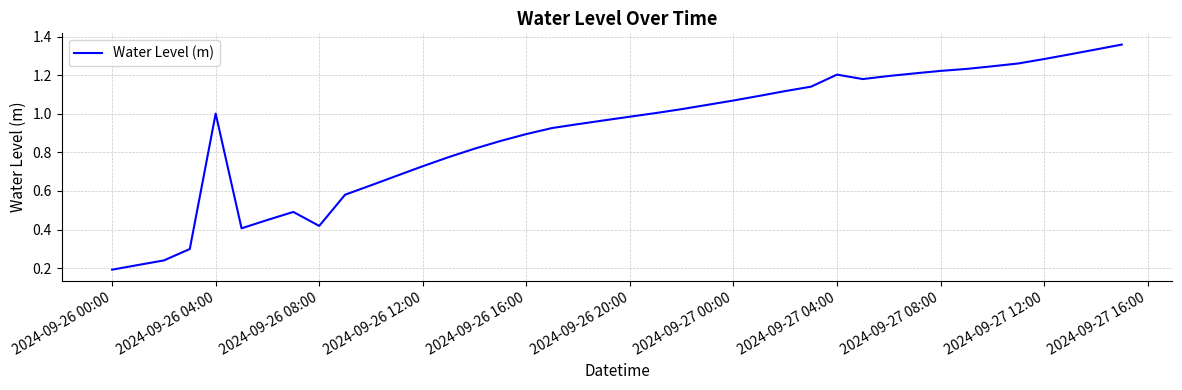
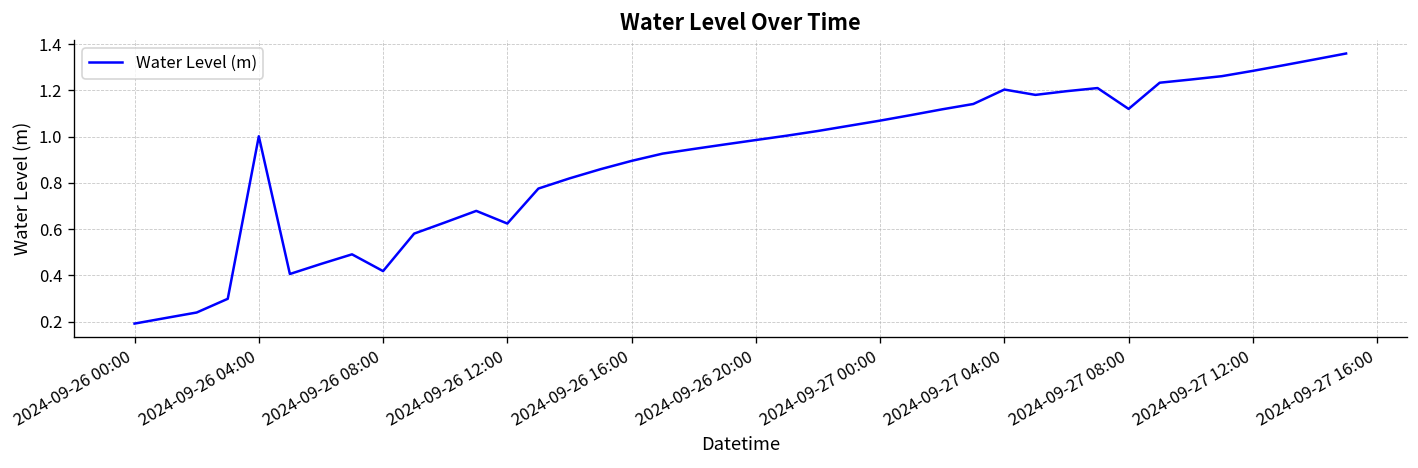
  {
    "2024-09-26 00:00": 0.19,
    "2024-09-26 04:00": 1.00,
    "2024-09-26 08:00": 0.42,
-   "2024-09-26 12:00": 0.73,
+   "2024-09-26 12:00": 0.62,
    "2024-09-26 16:00": 0.90,
    "2024-09-26 20:00": 0.99,
    "2024-09-27 00:00": 1.07,
    "2024-09-27 04:00": 1.20,
-   "2024-09-27 08:00": 1.22,
+   "2024-09-27 08:00": 1.12,
    "2024-09-27 12:00": 1.28
  }
